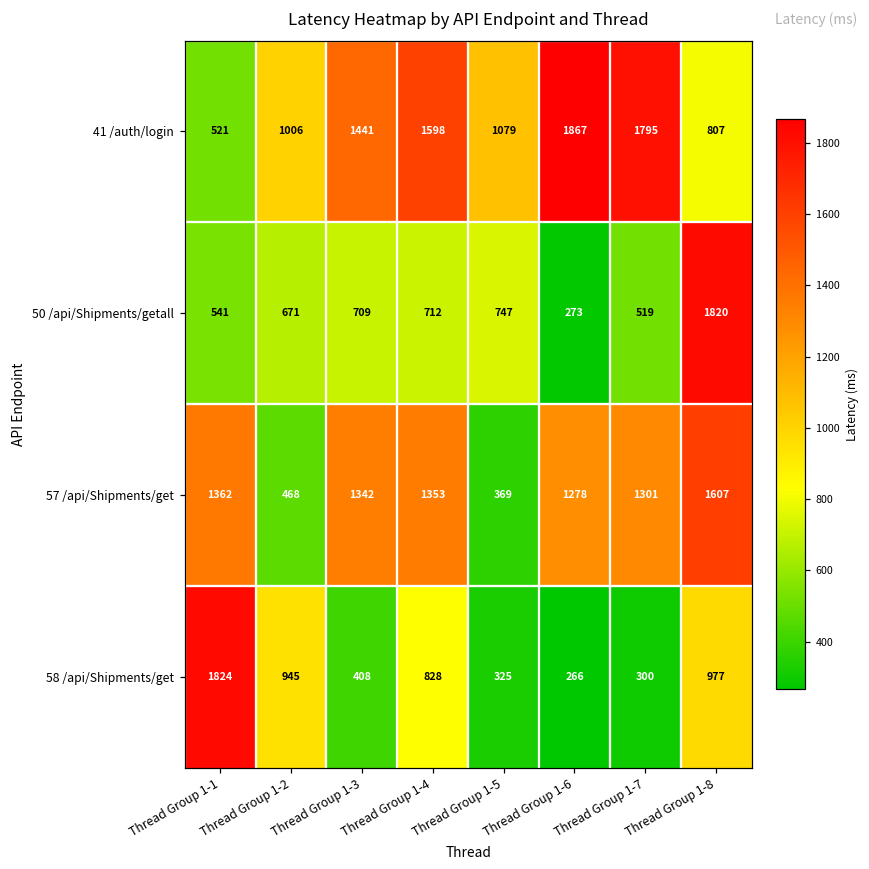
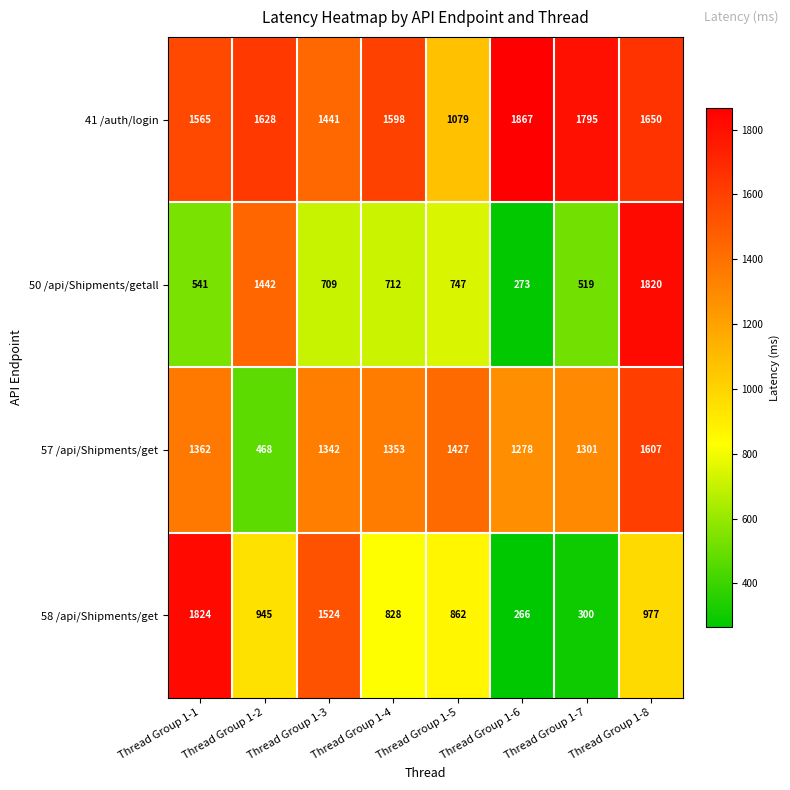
  {
    "41 /auth/login": {
-     "Thread Group 1-1": 521,
-     "Thread Group 1-2": 1006,
+     "Thread Group 1-1": 1565,
+     "Thread Group 1-2": 1628,
      "Thread Group 1-3": 1441,
      "Thread Group 1-4": 1598,
      "Thread Group 1-5": 1079,
      "Thread Group 1-6": 1867,
      "Thread Group 1-7": 1795,
-     "Thread Group 1-8": 807
+     "Thread Group 1-8": 1650
    },
    "50 /api/Shipments/getall": {
      "Thread Group 1-1": 541,
-     "Thread Group 1-2": 671,
+     "Thread Group 1-2": 1442,
      "Thread Group 1-3": 709,
      "Thread Group 1-4": 712,
      "Thread Group 1-5": 747,
      "Thread Group 1-6": 273,
      "Thread Group 1-7": 519,
      "Thread Group 1-8": 1820
    },
    "57 /api/Shipments/get": {
      "Thread Group 1-1": 1362,
      "Thread Group 1-2": 468,
      "Thread Group 1-3": 1342,
      "Thread Group 1-4": 1353,
-     "Thread Group 1-5": 369,
+     "Thread Group 1-5": 1427,
      "Thread Group 1-6": 1278,
      "Thread Group 1-7": 1301,
      "Thread Group 1-8": 1607
    },
    "58 /api/Shipments/get": {
      "Thread Group 1-1": 1824,
      "Thread Group 1-2": 945,
-     "Thread Group 1-3": 408,
+     "Thread Group 1-3": 1524,
      "Thread Group 1-4": 828,
-     "Thread Group 1-5": 325,
+     "Thread Group 1-5": 862,
      "Thread Group 1-6": 266,
      "Thread Group 1-7": 300,
      "Thread Group 1-8": 977
    }
  }
